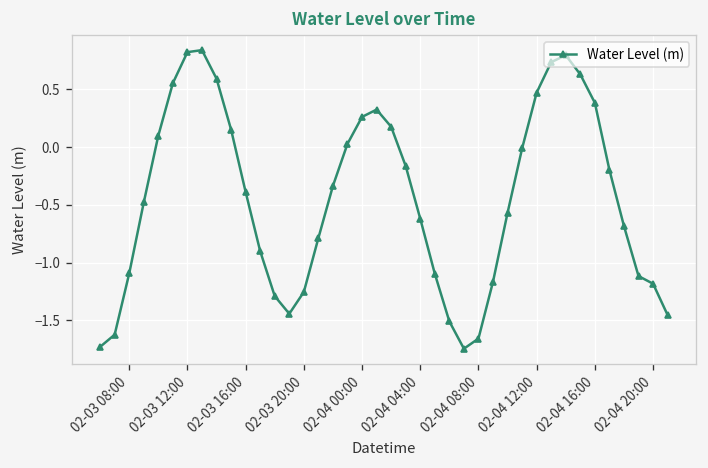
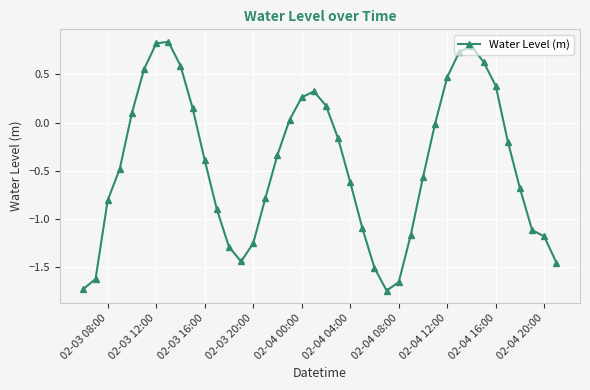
  {
-   "02-03 08:00": -1.1,
+   "02-03 08:00": -0.8,
    "02-03 12:00": 0.8,
    "02-03 16:00": -0.4,
    "02-03 20:00": -1.3,
    "02-04 00:00": 0.3,
    "02-04 04:00": -0.6,
    "02-04 08:00": -1.7,
    "02-04 12:00": 0.5,
    "02-04 16:00": 0.4,
    "02-04 20:00": -1.2
  }
